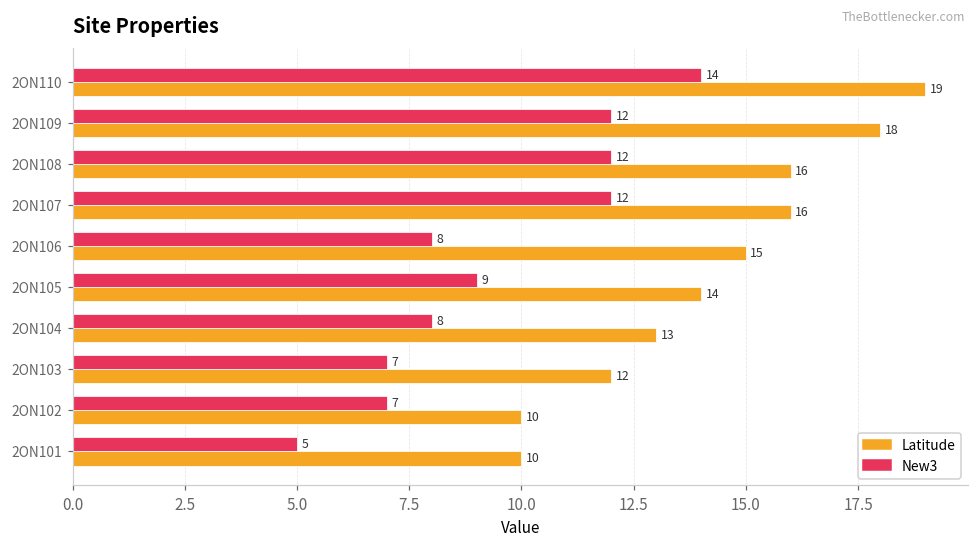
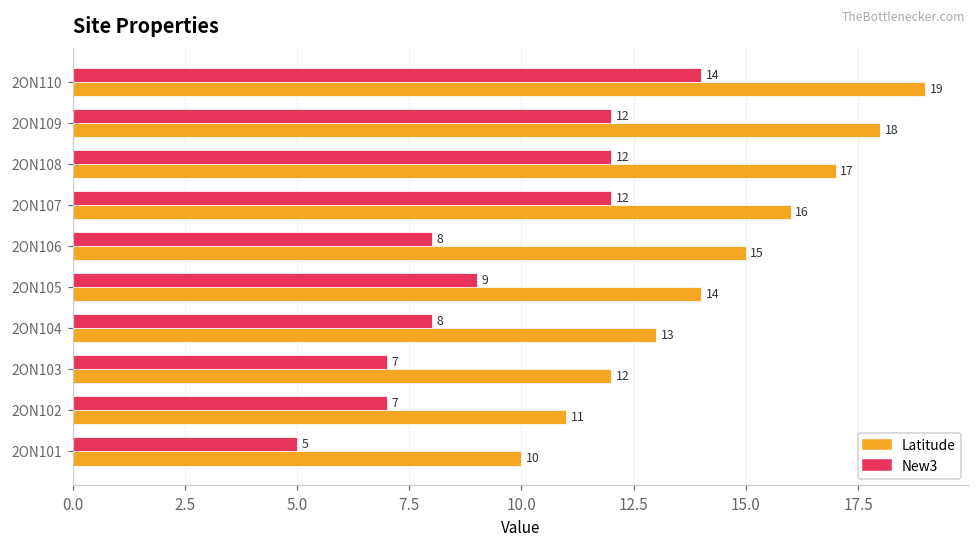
  {
    "Latitude": {
      "2ON110": 19,
      "2ON109": 18,
-     "2ON108": 16,
+     "2ON108": 17,
      "2ON107": 16,
      "2ON106": 15,
      "2ON105": 14,
      "2ON104": 13,
      "2ON103": 12,
-     "2ON102": 10,
+     "2ON102": 11,
      "2ON101": 10
    },
    "New3": {
      "2ON110": 14,
      "2ON109": 12,
      "2ON108": 12,
      "2ON107": 12,
      "2ON106": 8,
      "2ON105": 9,
      "2ON104": 8,
      "2ON103": 7,
      "2ON102": 7,
      "2ON101": 5
    }
  }
